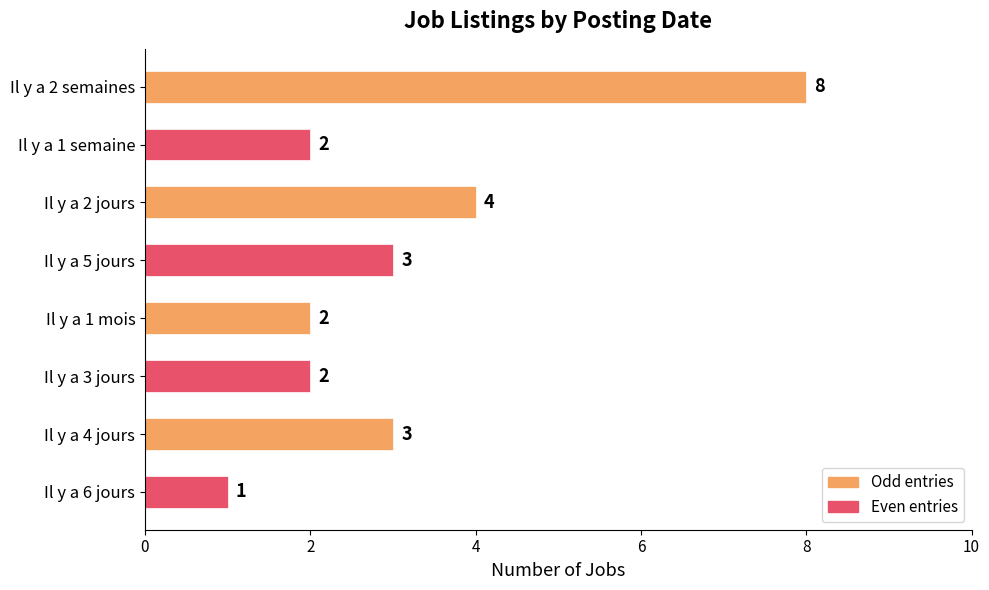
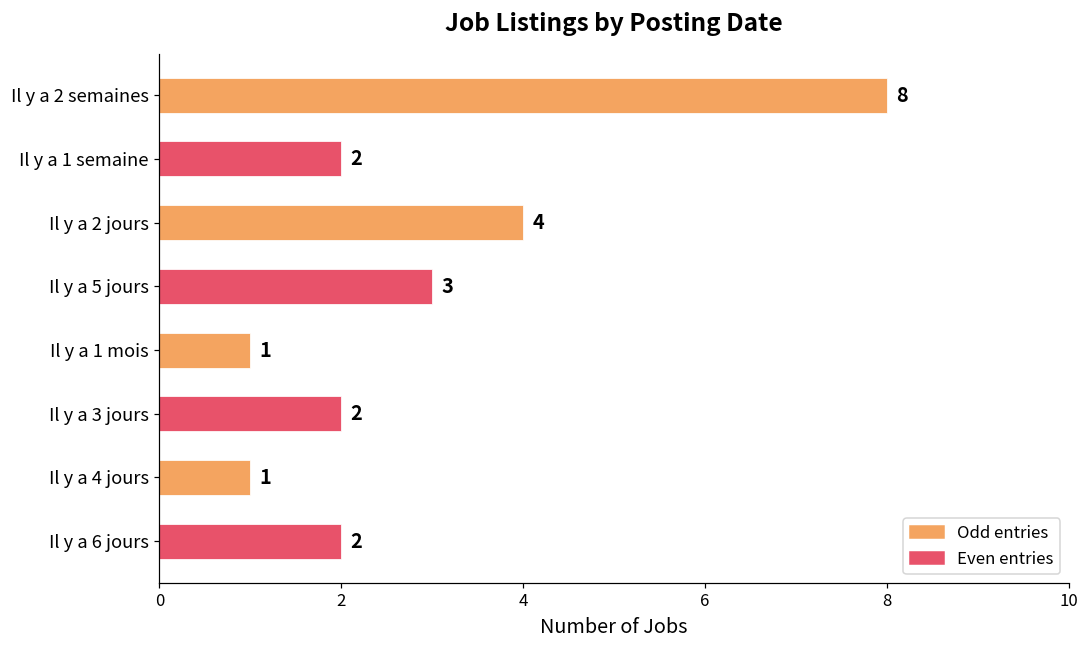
  {
    "Il y a 2 semaines": 8,
    "Il y a 1 semaine": 2,
    "Il y a 2 jours": 4,
    "Il y a 5 jours": 3,
-   "Il y a 1 mois": 2,
+   "Il y a 1 mois": 1,
    "Il y a 3 jours": 2,
-   "Il y a 4 jours": 3,
-   "Il y a 6 jours": 1
+   "Il y a 4 jours": 1,
+   "Il y a 6 jours": 2
  }
